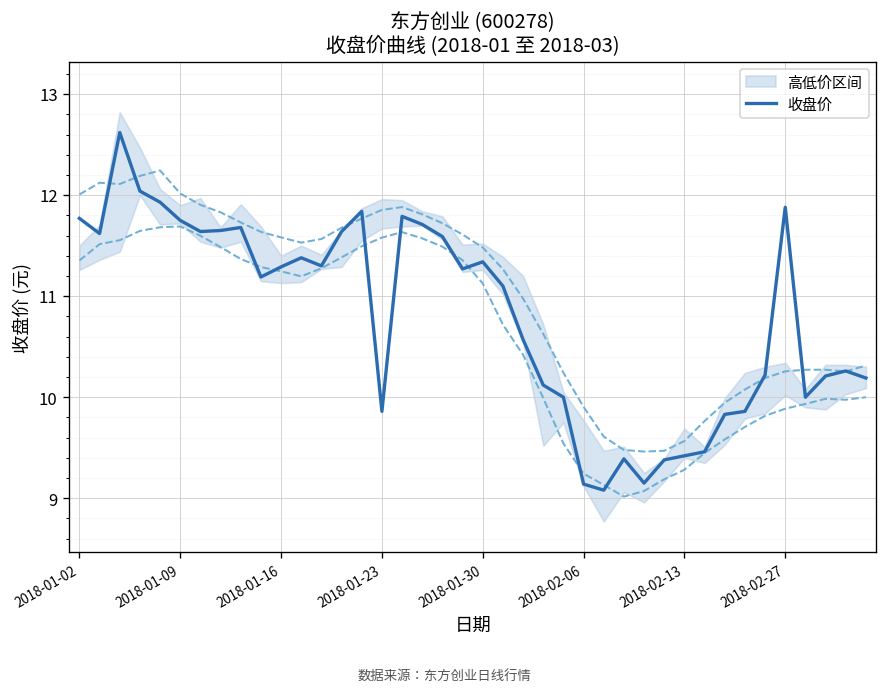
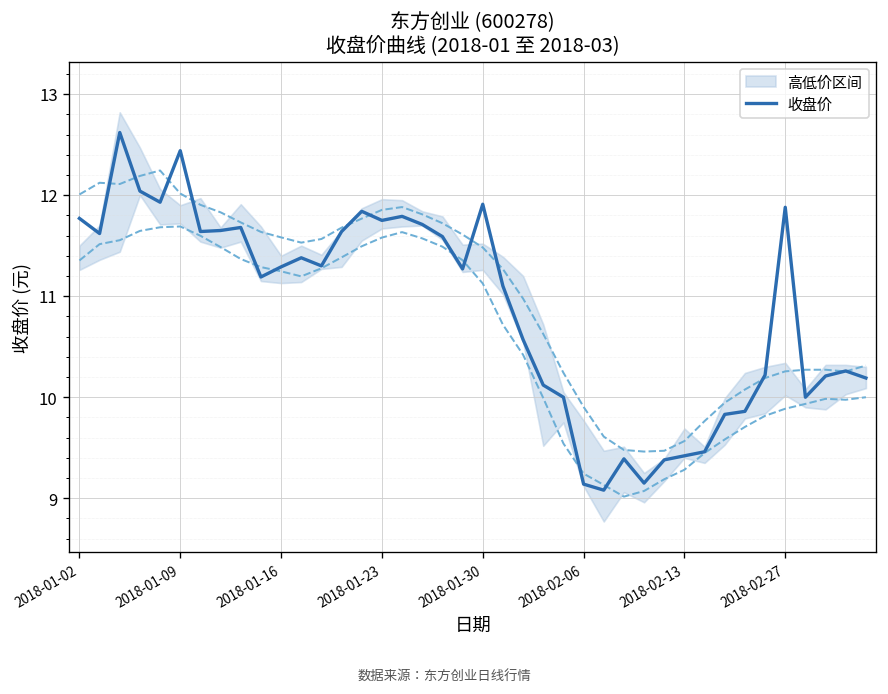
  {
    "收盘价": {
      "2018-01-02": 11.8,
-     "2018-01-09": 11.8,
+     "2018-01-09": 12.4,
      "2018-01-16": 11.3,
-     "2018-01-23": 9.9,
-     "2018-01-30": 11.3,
+     "2018-01-23": 11.8,
+     "2018-01-30": 11.9,
      "2018-02-06": 9.1,
      "2018-02-13": 9.4,
      "2018-02-27": 11.9
    }
  }
